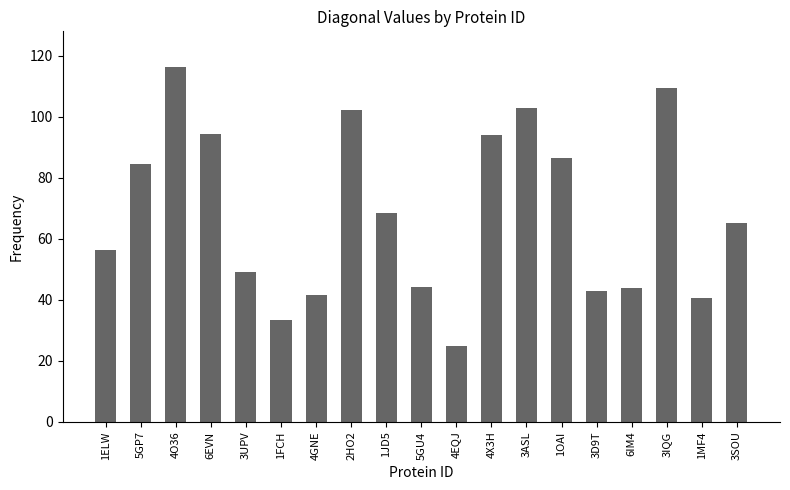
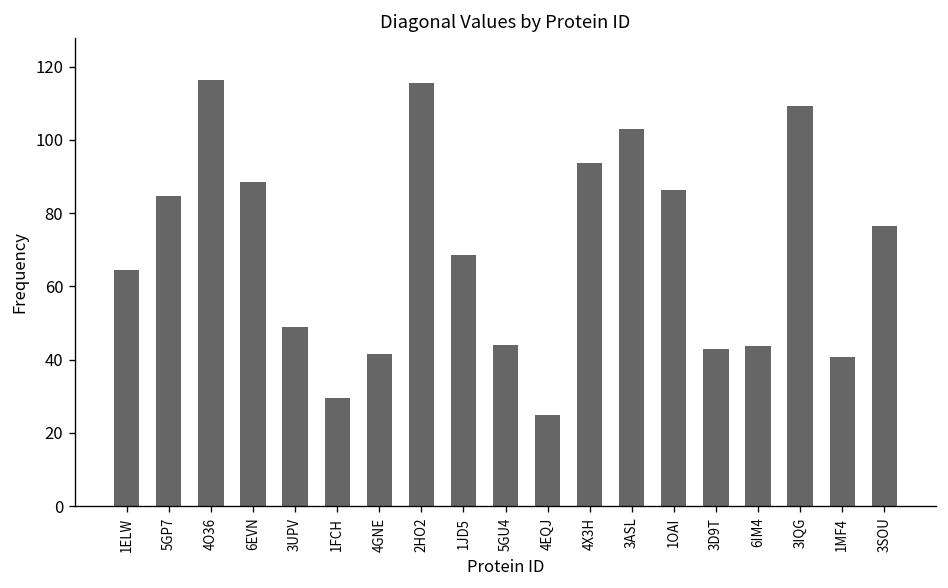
  {
-   "1ELW": 56,
+   "1ELW": 65,
    "5GP7": 85,
    "4O36": 116,
-   "6EVN": 94,
+   "6EVN": 89,
    "3UPV": 49,
-   "1FCH": 33,
+   "1FCH": 30,
    "4GNE": 42,
-   "2HO2": 102,
+   "2HO2": 116,
    "1JD5": 69,
    "5GU4": 44,
    "4EQJ": 25,
    "4X3H": 94,
    "3ASL": 103,
    "1OAI": 86,
    "3D9T": 43,
    "6IM4": 44,
    "3IQG": 109,
    "1MF4": 41,
-   "3SOU": 65
+   "3SOU": 76
  }
